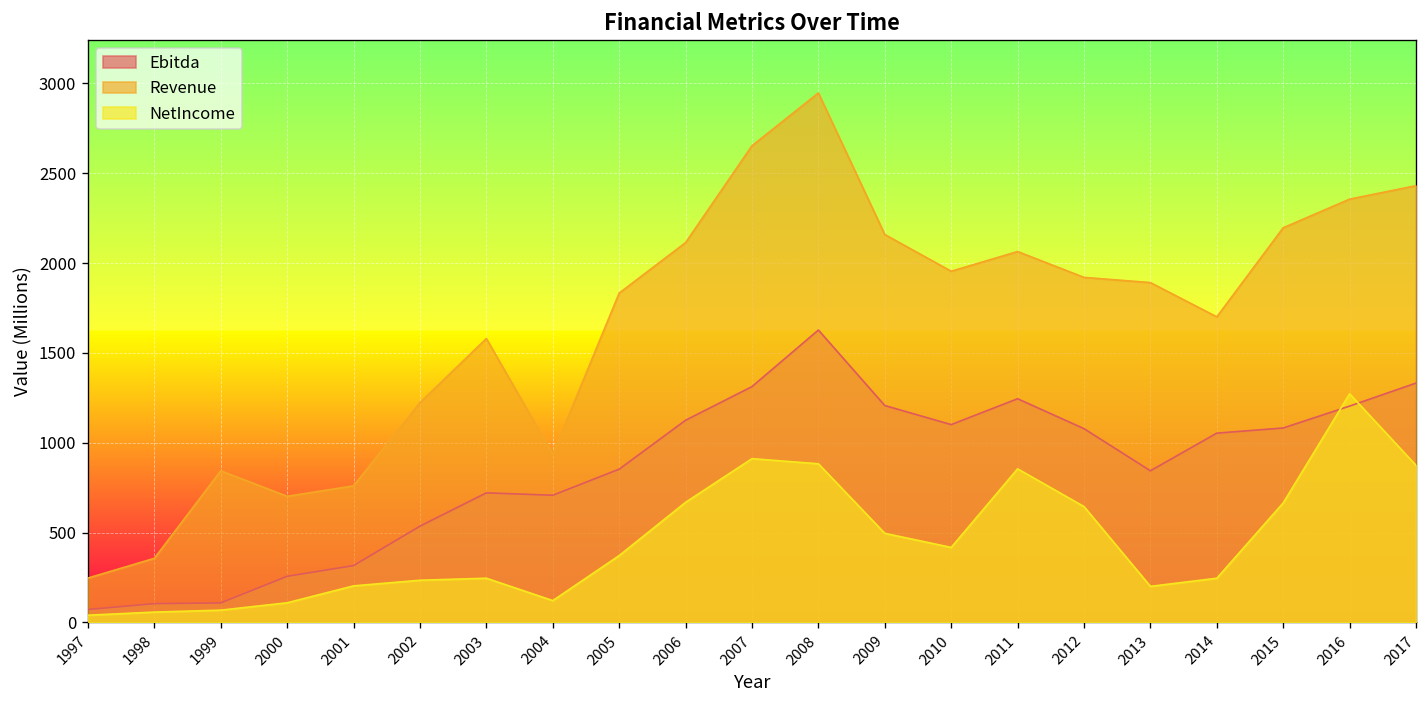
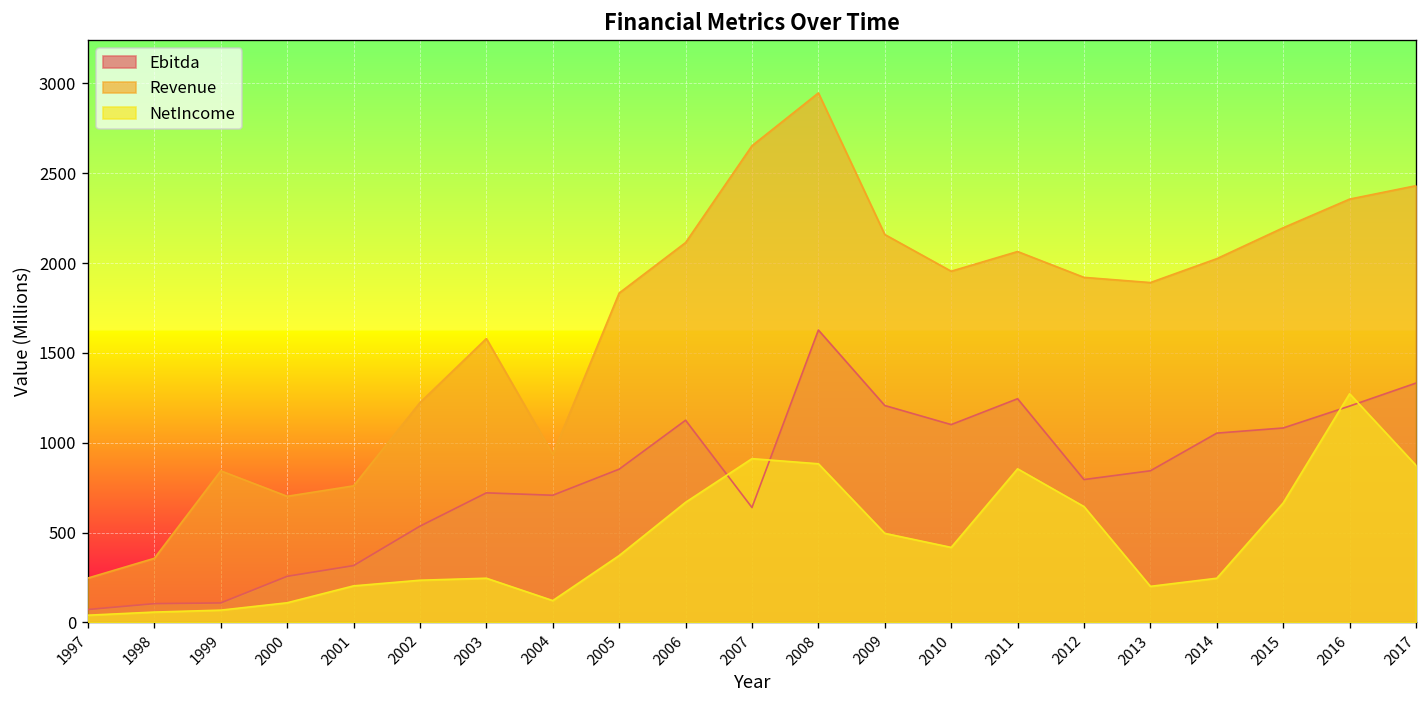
  {
    "Ebitda": {
      "1997": 70,
      "1998": 100,
      "1999": 110,
      "2000": 260,
      "2001": 320,
      "2002": 540,
      "2003": 720,
      "2004": 710,
      "2005": 850,
      "2006": 1130,
-     "2007": 1310,
+     "2007": 640,
      "2008": 1630,
      "2009": 1210,
      "2010": 1100,
      "2011": 1250,
-     "2012": 1080,
+     "2012": 800,
      "2013": 840,
      "2014": 1050,
      "2015": 1080,
      "2016": 1200,
      "2017": 1330
    },
    "Revenue": {
      "1997": 250,
      "1998": 360,
      "1999": 840,
      "2000": 700,
      "2001": 760,
      "2002": 1220,
      "2003": 1580,
      "2004": 940,
      "2005": 1830,
      "2006": 2110,
      "2007": 2650,
      "2008": 2950,
      "2009": 2160,
      "2010": 1950,
      "2011": 2060,
      "2012": 1920,
      "2013": 1890,
-     "2014": 1700,
+     "2014": 2020,
      "2015": 2200,
      "2016": 2360,
      "2017": 2430
    },
    "NetIncome": {
      "1997": 40,
      "1998": 60,
      "1999": 70,
      "2000": 110,
      "2001": 200,
      "2002": 240,
      "2003": 250,
      "2004": 120,
      "2005": 370,
      "2006": 670,
      "2007": 910,
      "2008": 880,
      "2009": 500,
      "2010": 420,
      "2011": 860,
      "2012": 650,
      "2013": 200,
      "2014": 250,
      "2015": 670,
      "2016": 1270,
      "2017": 870
    }
  }
